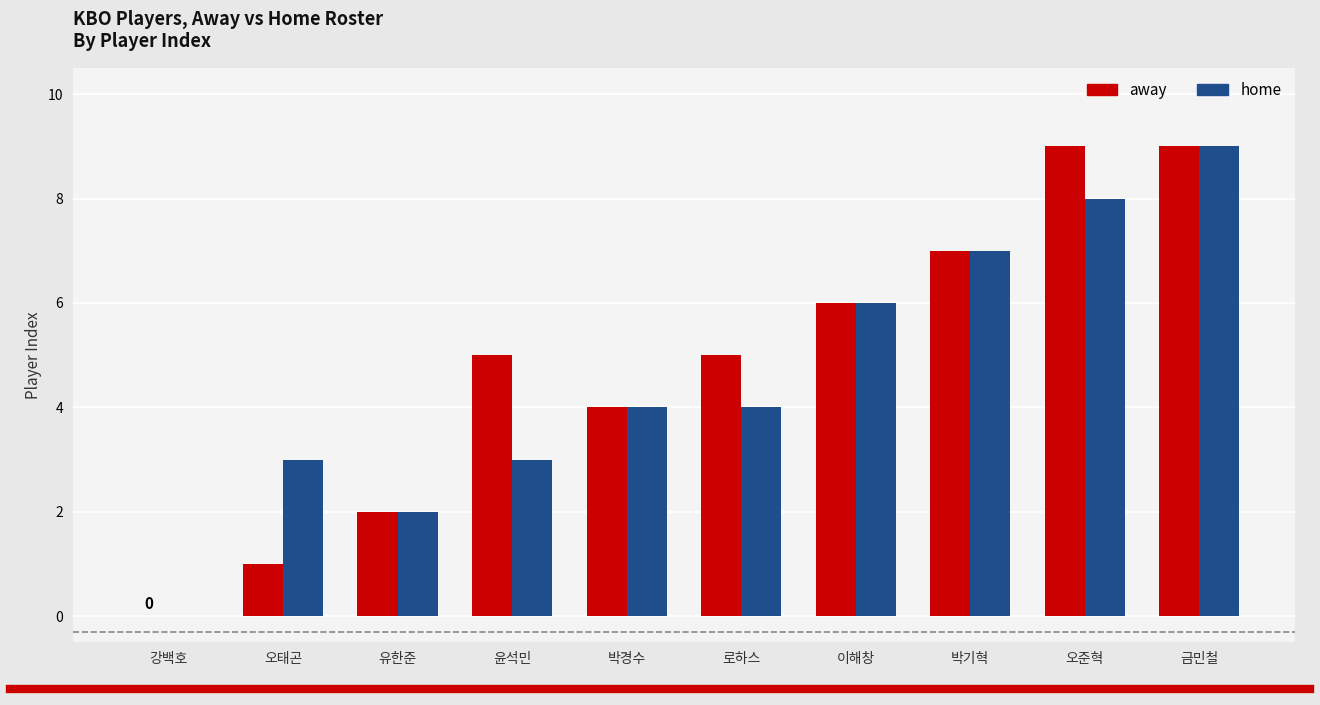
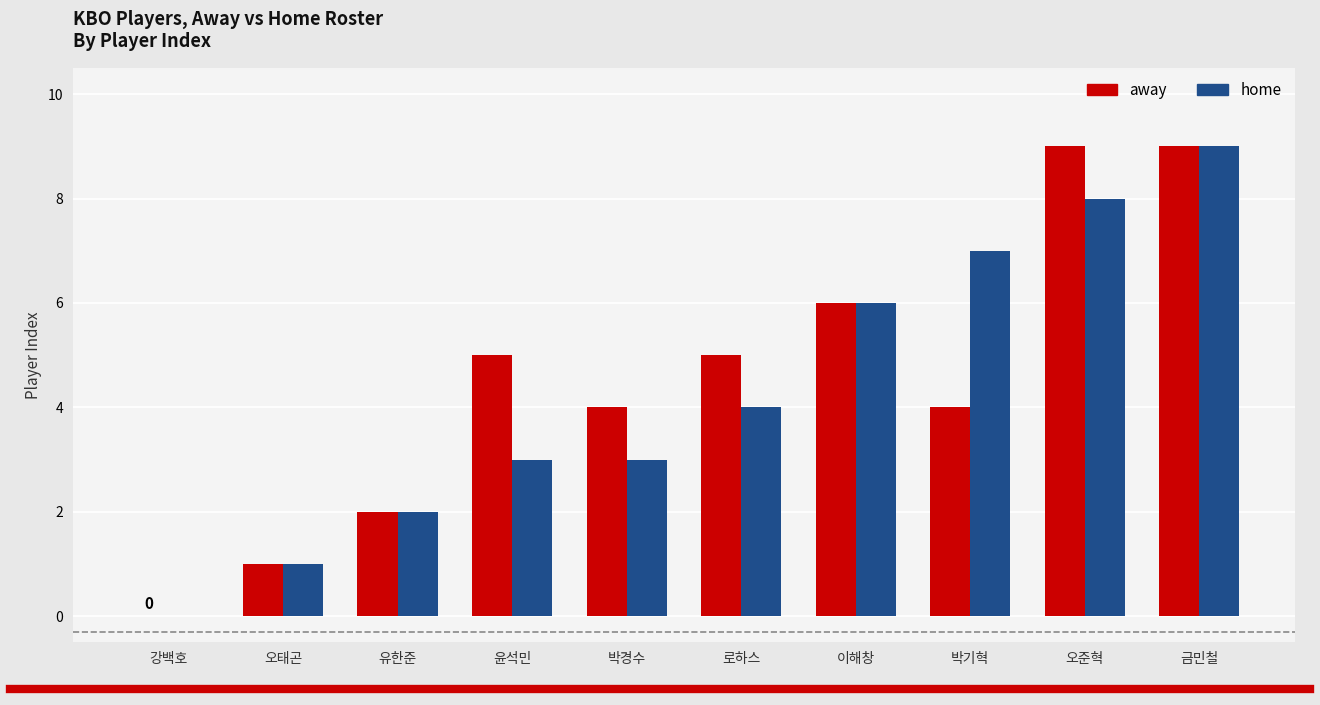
  {
    "away": {
      "오태곤": 1,
      "유한준": 2,
      "윤석민": 5,
      "박경수": 4,
      "로하스": 5,
      "이해창": 6,
-     "박기혁": 7,
+     "박기혁": 4,
      "오준혁": 9,
      "금민철": 9
    },
    "home": {
      "강백호": 0,
-     "오태곤": 3,
+     "오태곤": 1,
      "유한준": 2,
      "윤석민": 3,
-     "박경수": 4,
+     "박경수": 3,
      "로하스": 4,
      "이해창": 6,
      "박기혁": 7,
      "오준혁": 8,
      "금민철": 9
    }
  }
